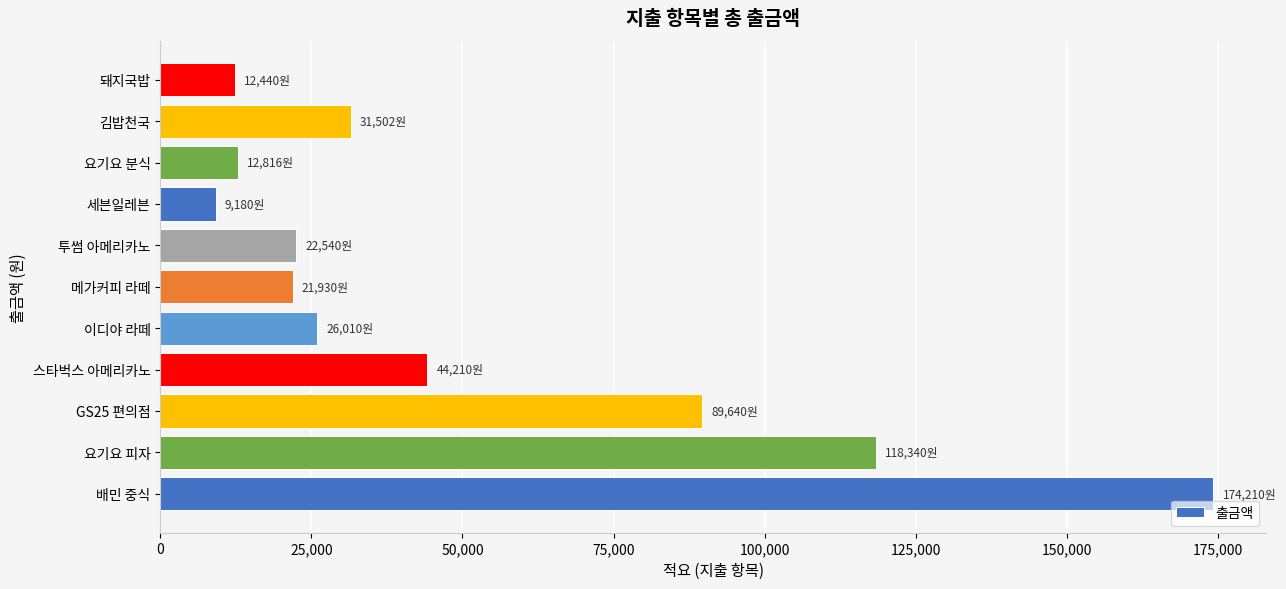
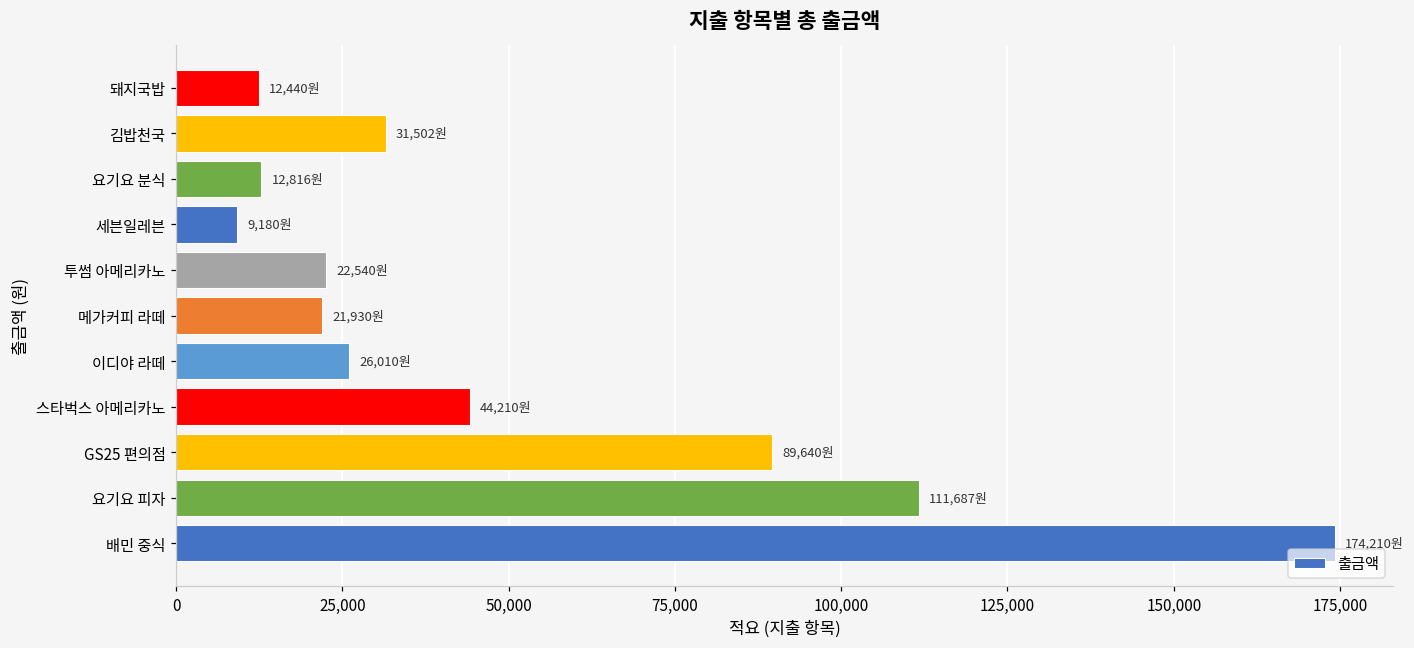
  {
    "돼지국밥": "12,440원",
    "김밥천국": "31,502원",
    "요기요 분식": "12,816원",
    "세븐일레븐": "9,180원",
    "투썸 아메리카노": "22,540원",
    "메가커피 라떼": "21,930원",
    "이디야 라떼": "26,010원",
    "스타벅스 아메리카노": "44,210원",
    "GS25 편의점": "89,640원",
-   "요기요 피자": "118,340원",
+   "요기요 피자": "111,687원",
    "배민 중식": "174,210원"
  }
